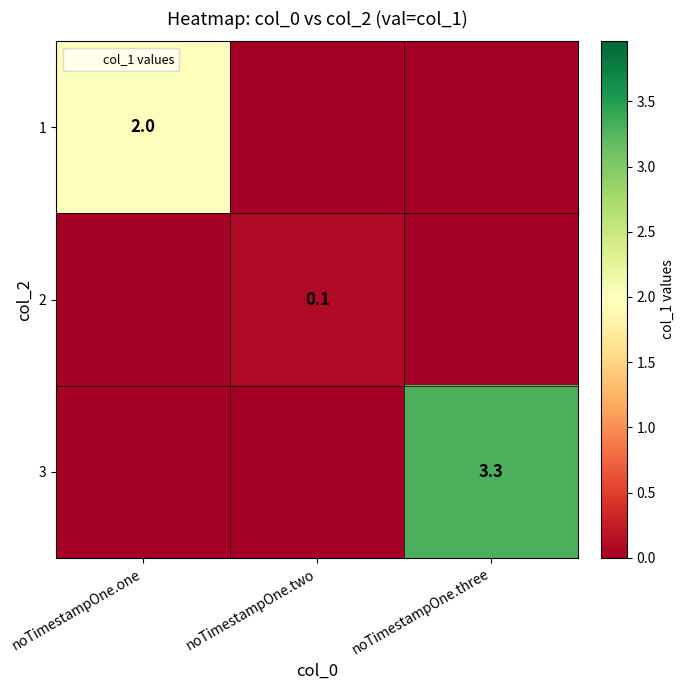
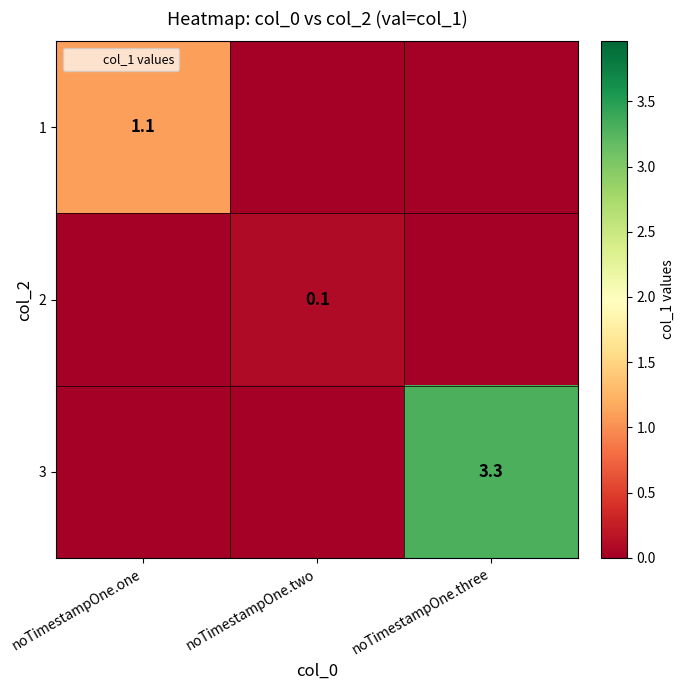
  {
    "1": {
-     "noTimestampOne.one": 2.0
+     "noTimestampOne.one": 1.1
    },
    "2": {
      "noTimestampOne.two": 0.1
    },
    "3": {
      "noTimestampOne.three": 3.3
    }
  }
